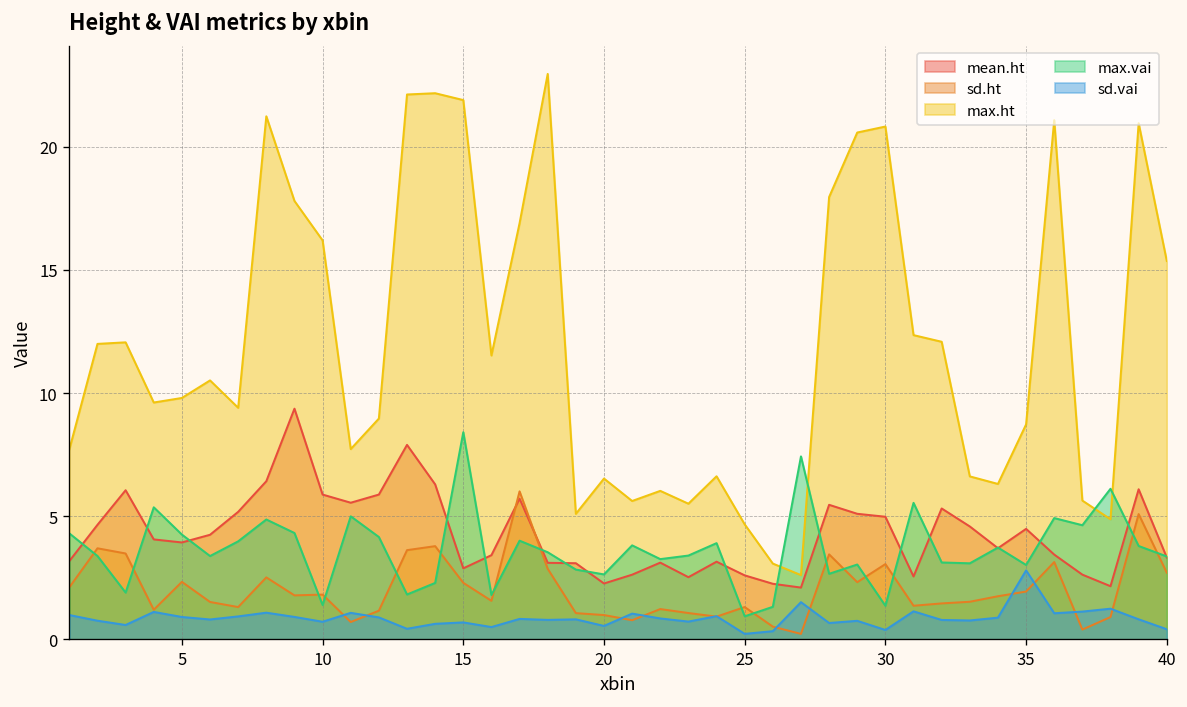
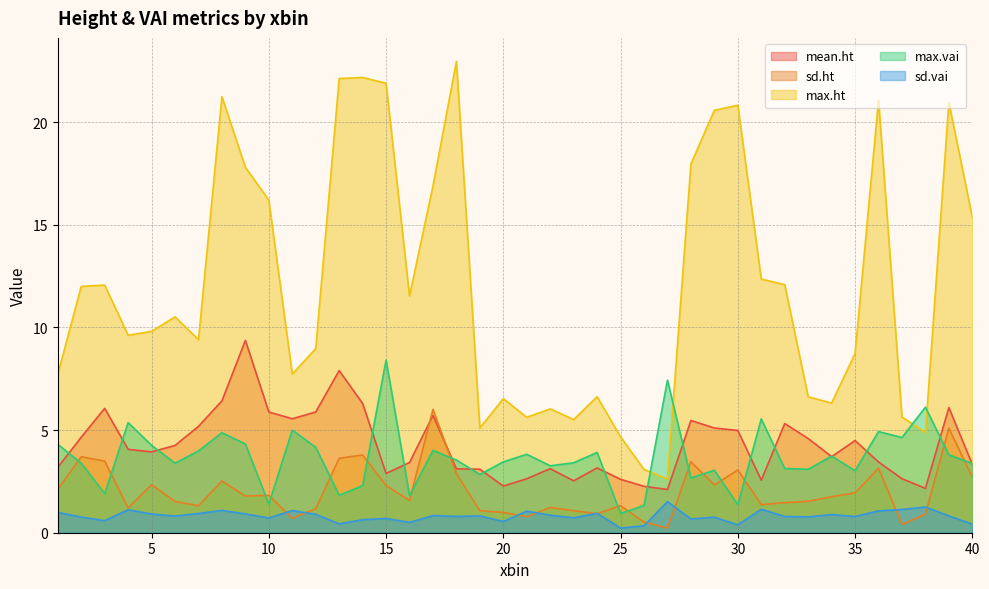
  {
    "max.vai": {
      "5": 4.3,
      "10": 1.4,
      "15": 8.4,
-     "20": 2.6,
+     "20": 3.5,
      "25": 0.9,
      "30": 1.4,
      "35": 3.0
    },
    "sd.vai": {
      "5": 0.9,
      "10": 0.7,
      "15": 0.7,
      "20": 0.5,
      "25": 0.2,
      "30": 0.4,
-     "35": 2.8,
+     "35": 0.8,
      "40": 0.4
    }
  }
